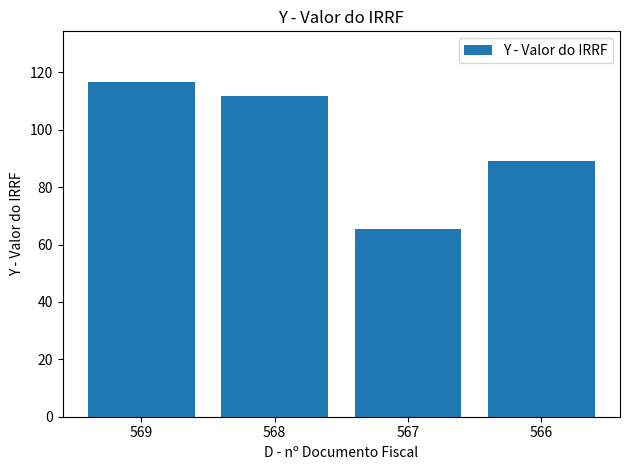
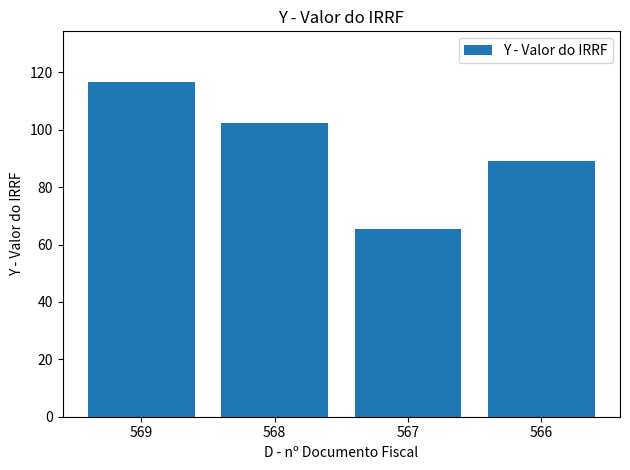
  {
    "569": 117,
-   "568": 112,
+   "568": 103,
    "567": 66,
    "566": 89
  }
